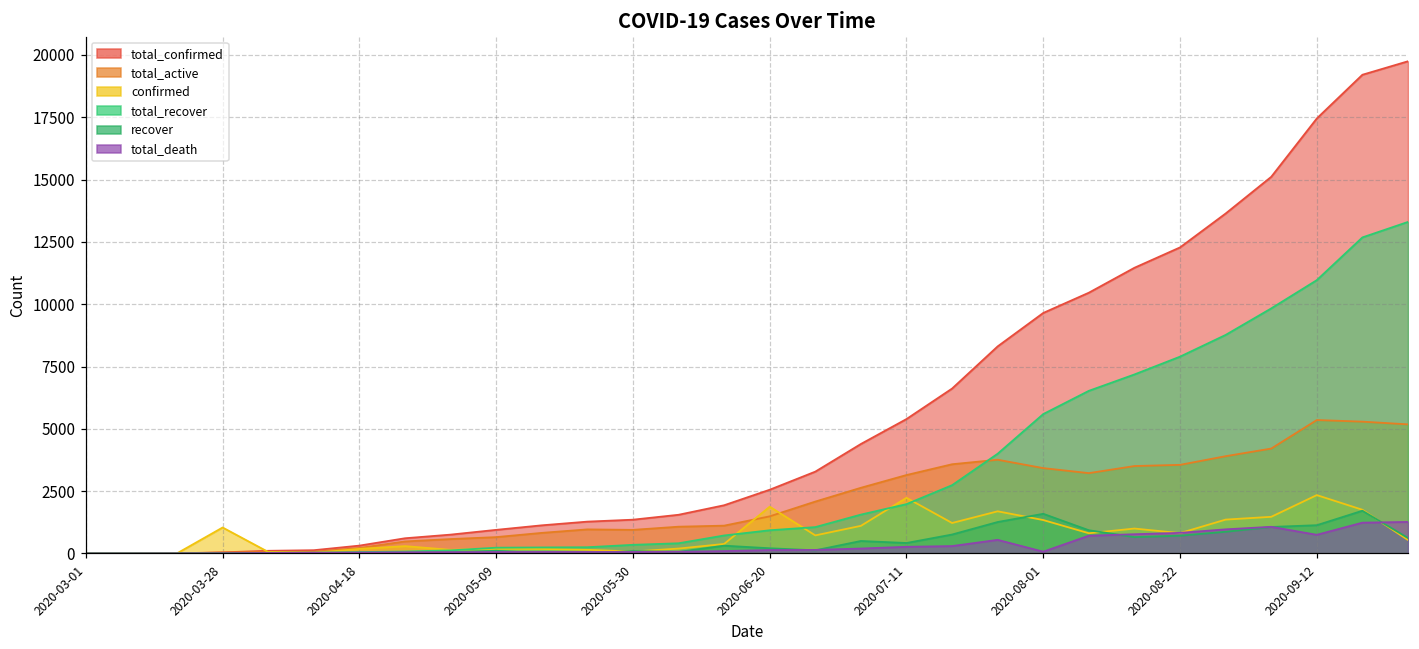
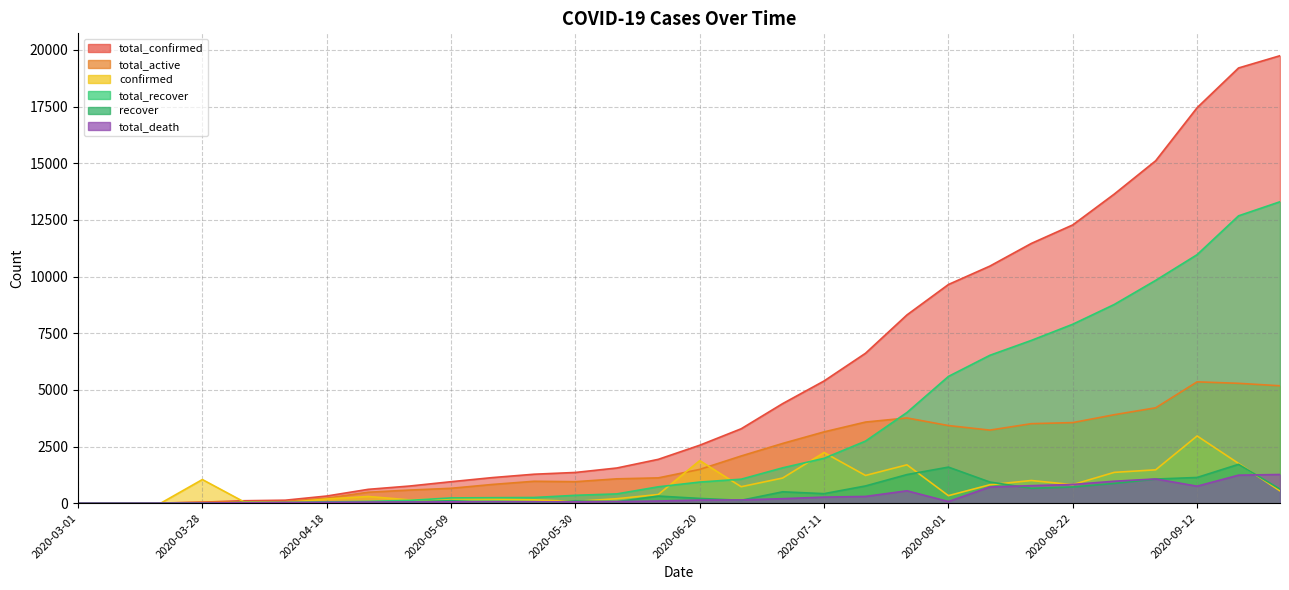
  {
    "confirmed": {
      "2020-03-28": 1000,
      "2020-06-20": 1900,
      "2020-07-11": 2200,
-     "2020-08-01": 1300,
-     "2020-09-12": 2300
+     "2020-08-01": 300,
+     "2020-09-12": 3000
    },
    "total_death": {
      "2020-07-11": 300,
      "2020-08-01": 100,
      "2020-09-12": 700
    }
  }
